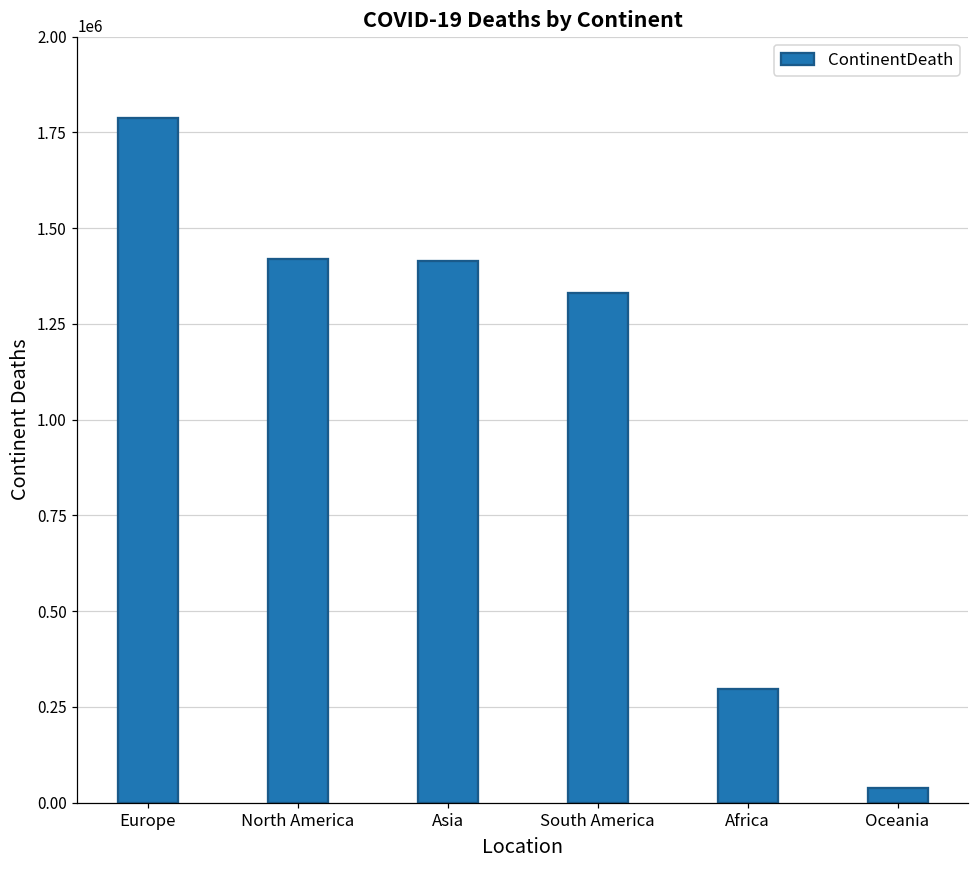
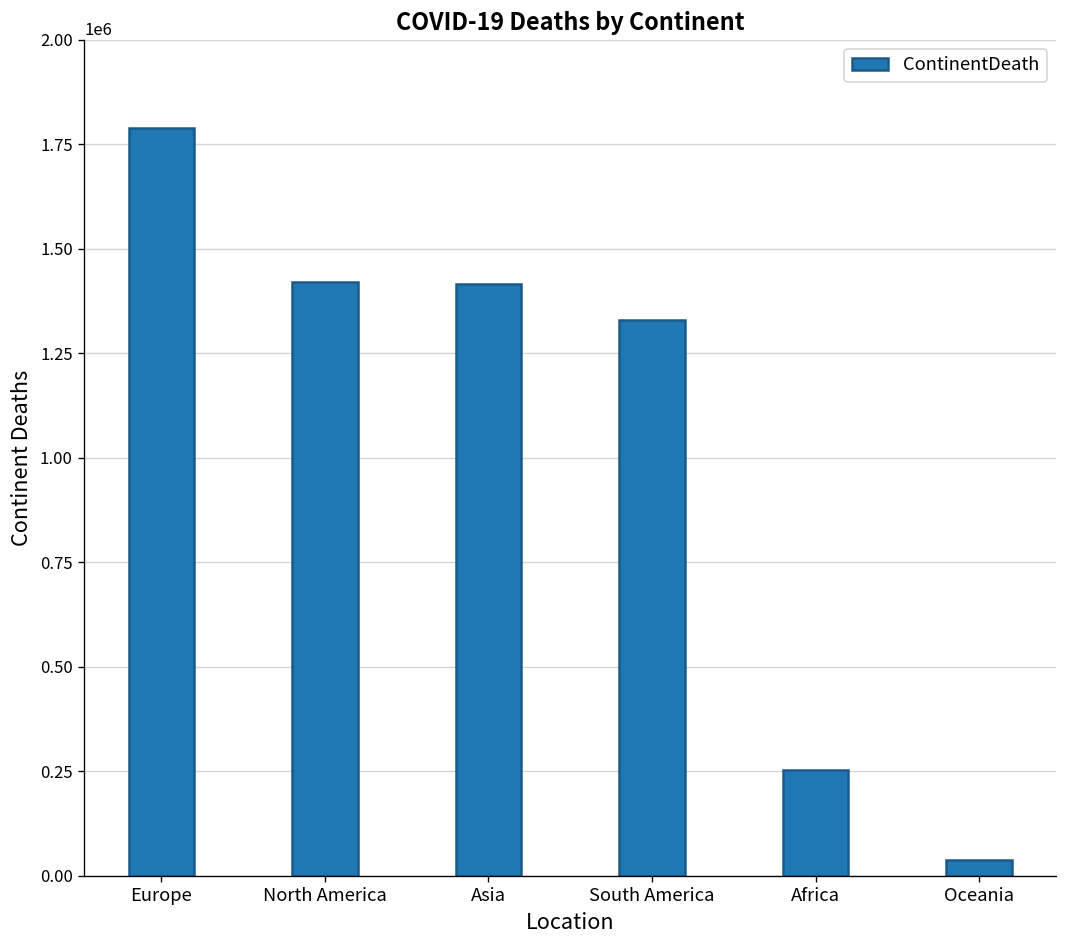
  {
    "Europe": 1790000,
    "North America": 1420000,
    "Asia": 1420000,
    "South America": 1330000,
-   "Africa": 300000,
+   "Africa": 250000,
    "Oceania": 40000
  }
